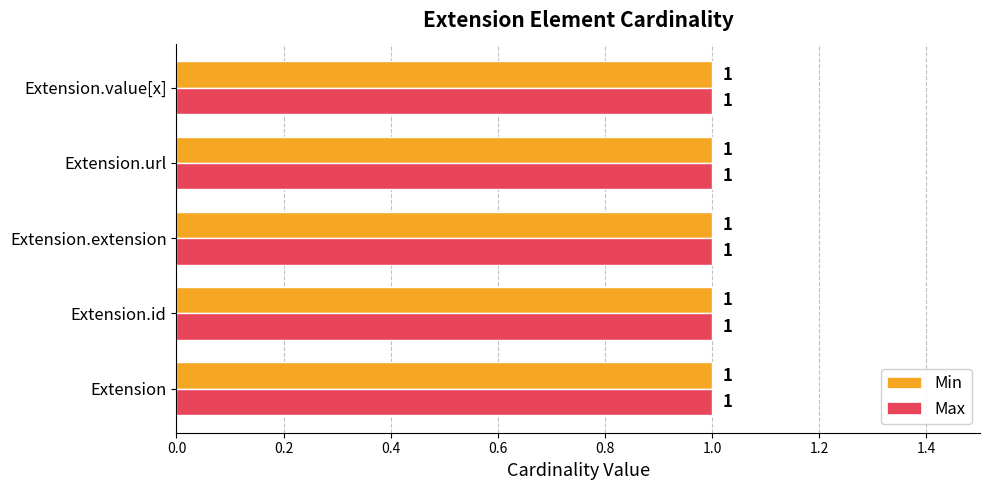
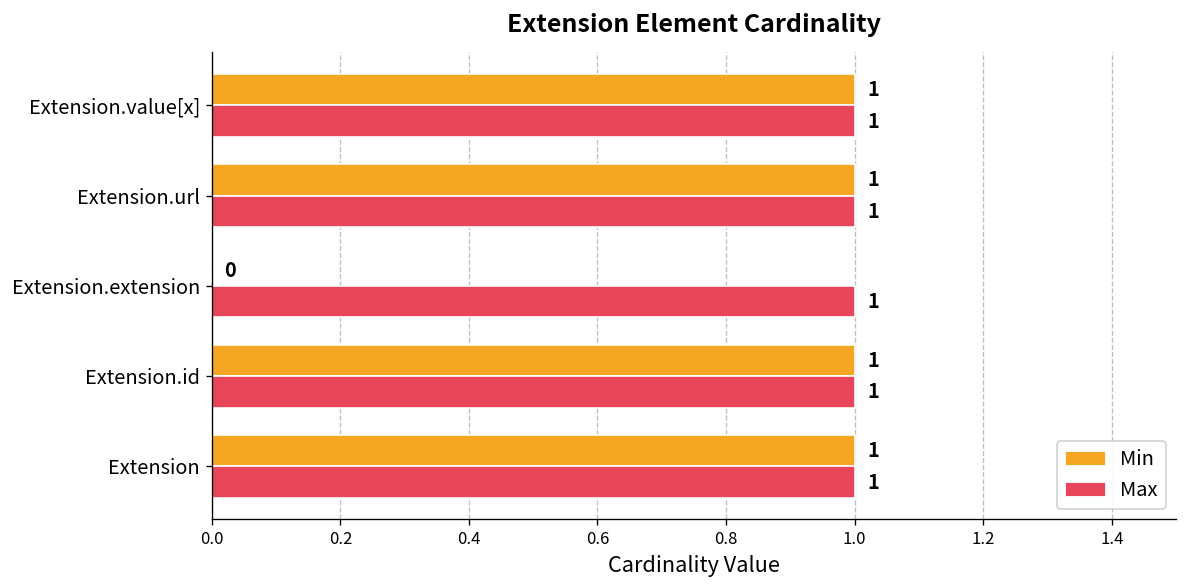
  {
    "Min": {
      "Extension.value[x]": 1,
      "Extension.url": 1,
-     "Extension.extension": 1,
+     "Extension.extension": 0,
      "Extension.id": 1,
      "Extension": 1
    },
    "Max": {
      "Extension.value[x]": 1,
      "Extension.url": 1,
      "Extension.extension": 1,
      "Extension.id": 1,
      "Extension": 1
    }
  }
